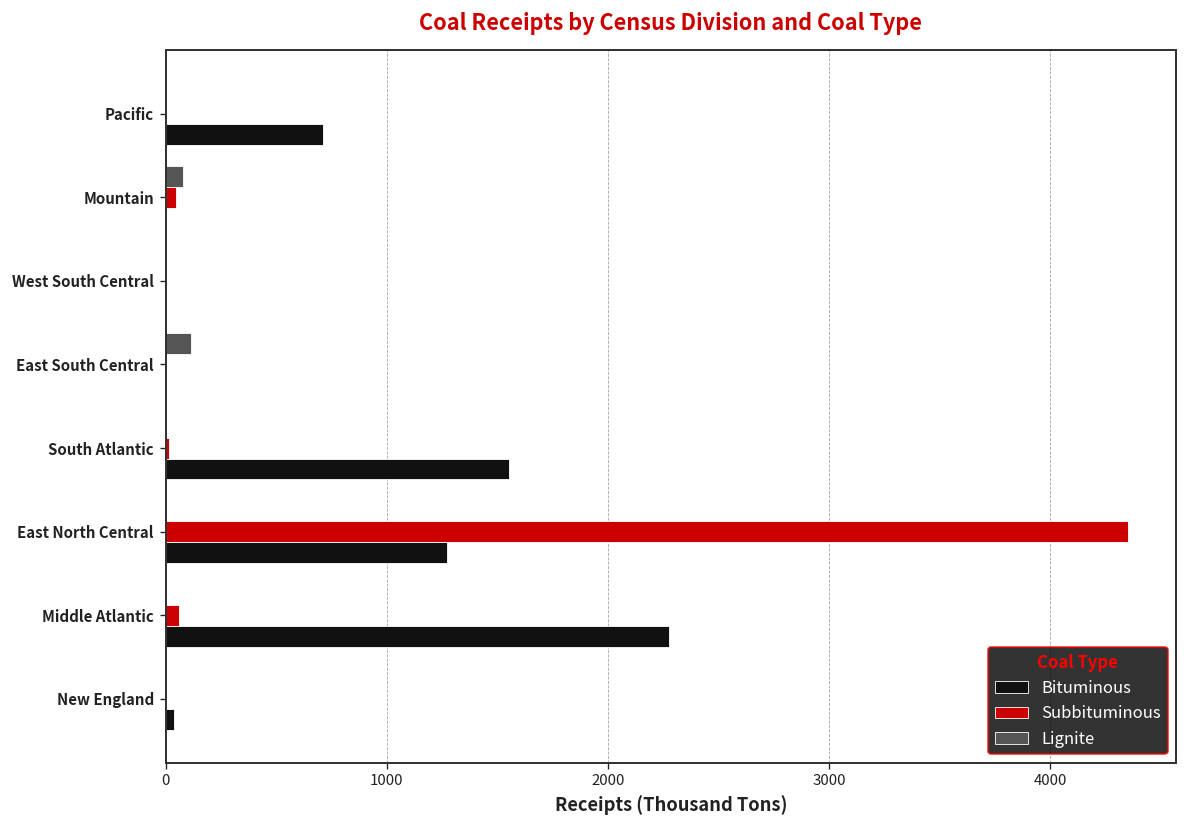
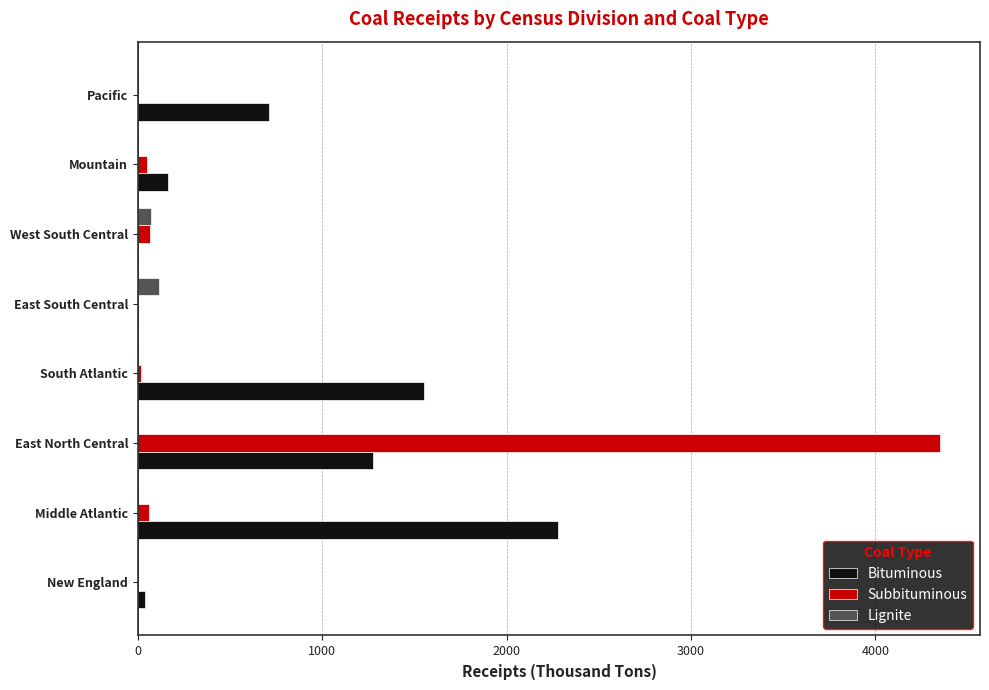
  {
    "Bituminous": {
      "Pacific": 710,
-     "Mountain": 0,
+     "Mountain": 170,
      "West South Central": 0,
      "East South Central": 0,
      "South Atlantic": 1550,
      "East North Central": 1270,
      "Middle Atlantic": 2280,
      "New England": 40
    },
    "Subbituminous": {
      "Pacific": 0,
      "Mountain": 50,
-     "West South Central": 0,
+     "West South Central": 70,
      "East South Central": 0,
      "South Atlantic": 20,
      "East North Central": 4350,
      "Middle Atlantic": 60,
      "New England": 0
    },
    "Lignite": {
      "Pacific": 0,
-     "Mountain": 80,
-     "West South Central": 0,
+     "Mountain": 0,
+     "West South Central": 70,
      "East South Central": 120,
      "South Atlantic": 0,
      "East North Central": 0,
      "Middle Atlantic": 0,
      "New England": 0
    }
  }
